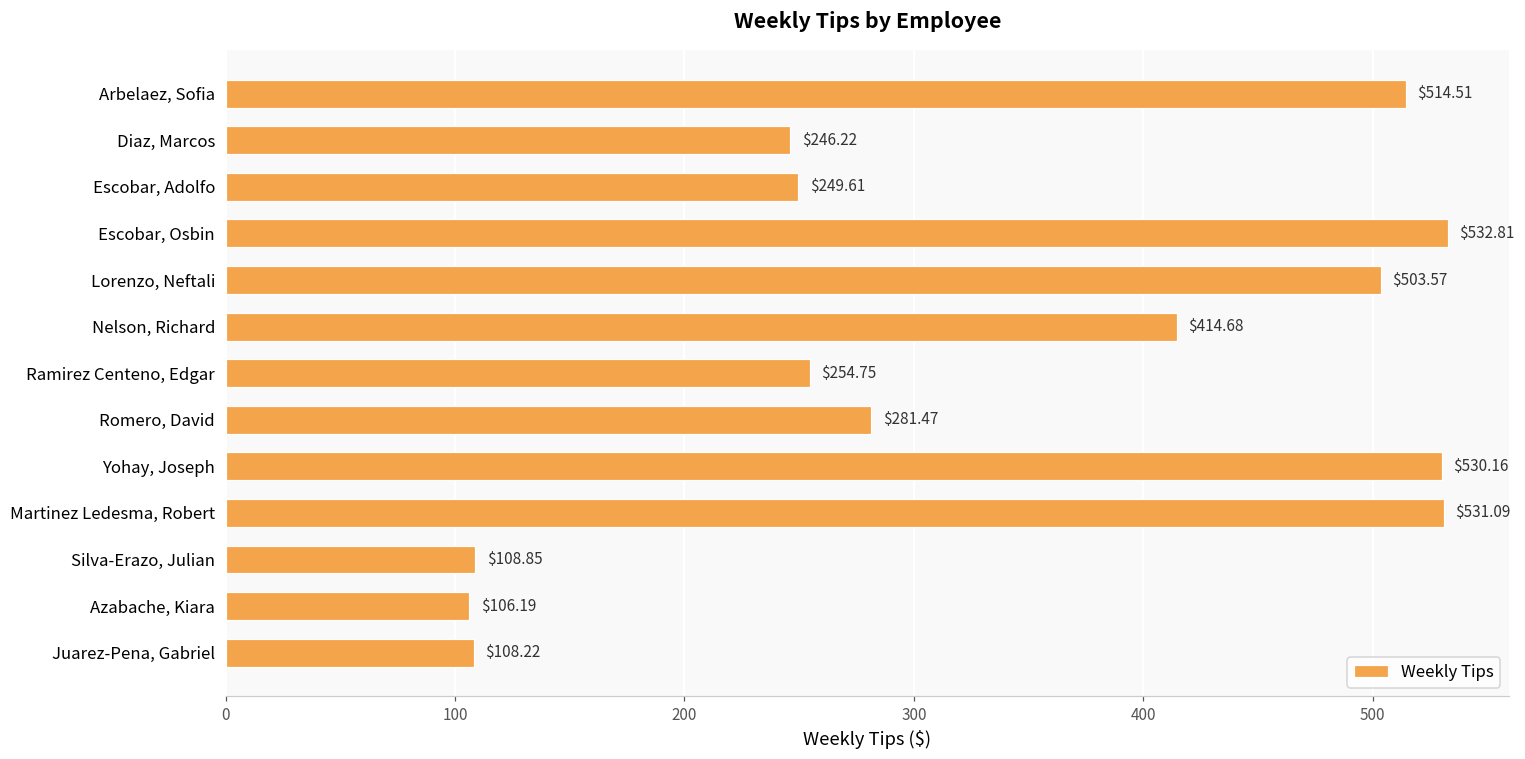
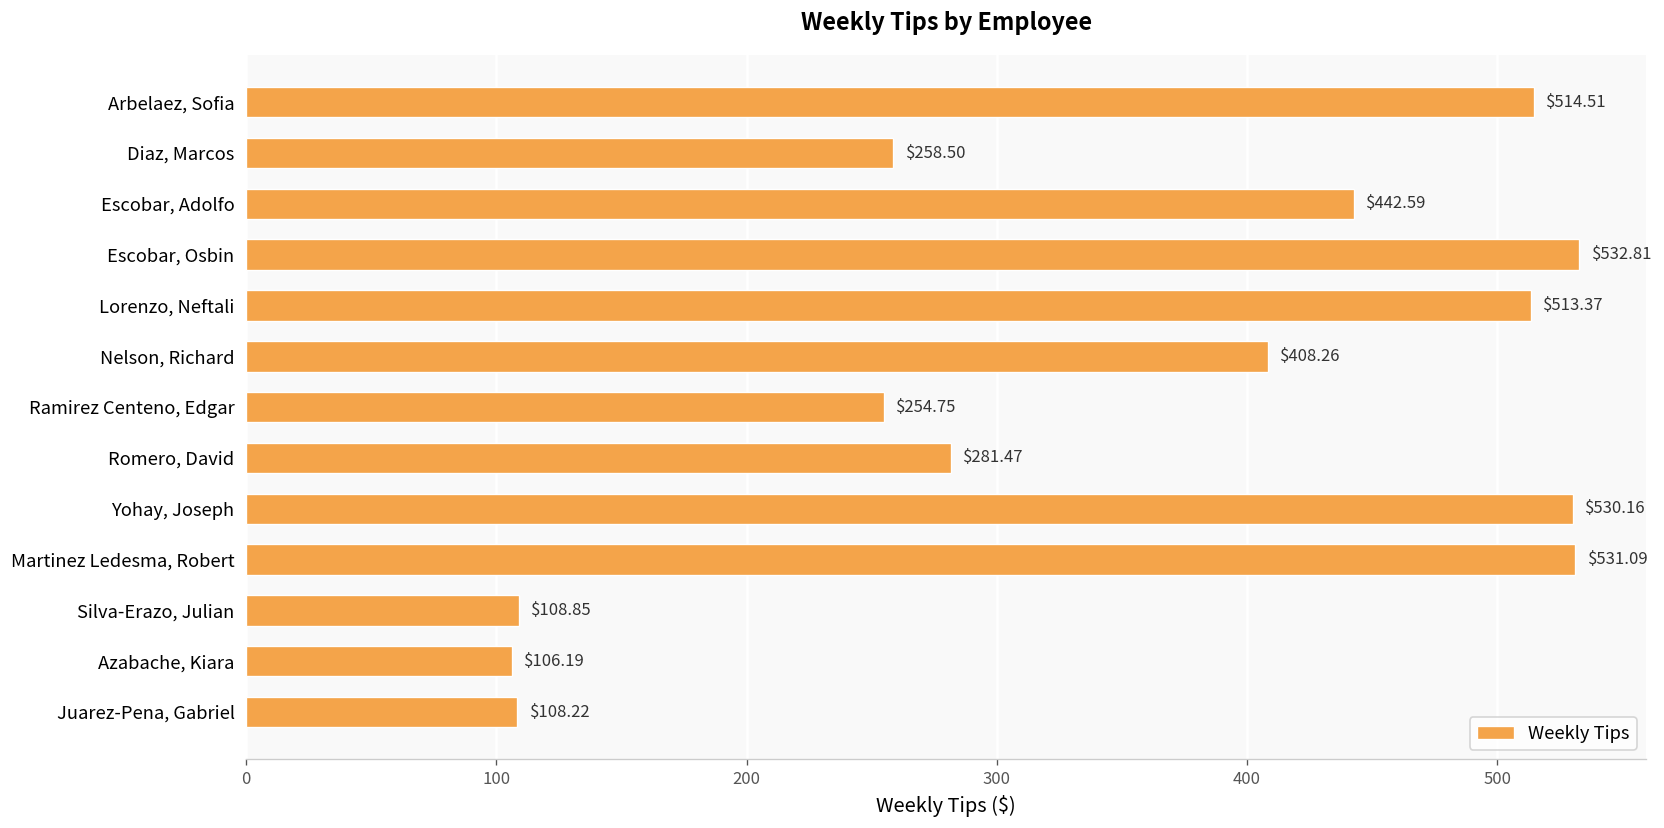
  {
    "Arbelaez, Sofia": "$514.51",
-   "Diaz, Marcos": "$246.22",
-   "Escobar, Adolfo": "$249.61",
+   "Diaz, Marcos": "$258.50",
+   "Escobar, Adolfo": "$442.59",
    "Escobar, Osbin": "$532.81",
-   "Lorenzo, Neftali": "$503.57",
-   "Nelson, Richard": "$414.68",
+   "Lorenzo, Neftali": "$513.37",
+   "Nelson, Richard": "$408.26",
    "Ramirez Centeno, Edgar": "$254.75",
    "Romero, David": "$281.47",
    "Yohay, Joseph": "$530.16",
    "Martinez Ledesma, Robert": "$531.09",
    "Silva-Erazo, Julian": "$108.85",
    "Azabache, Kiara": "$106.19",
    "Juarez-Pena, Gabriel": "$108.22"
  }
